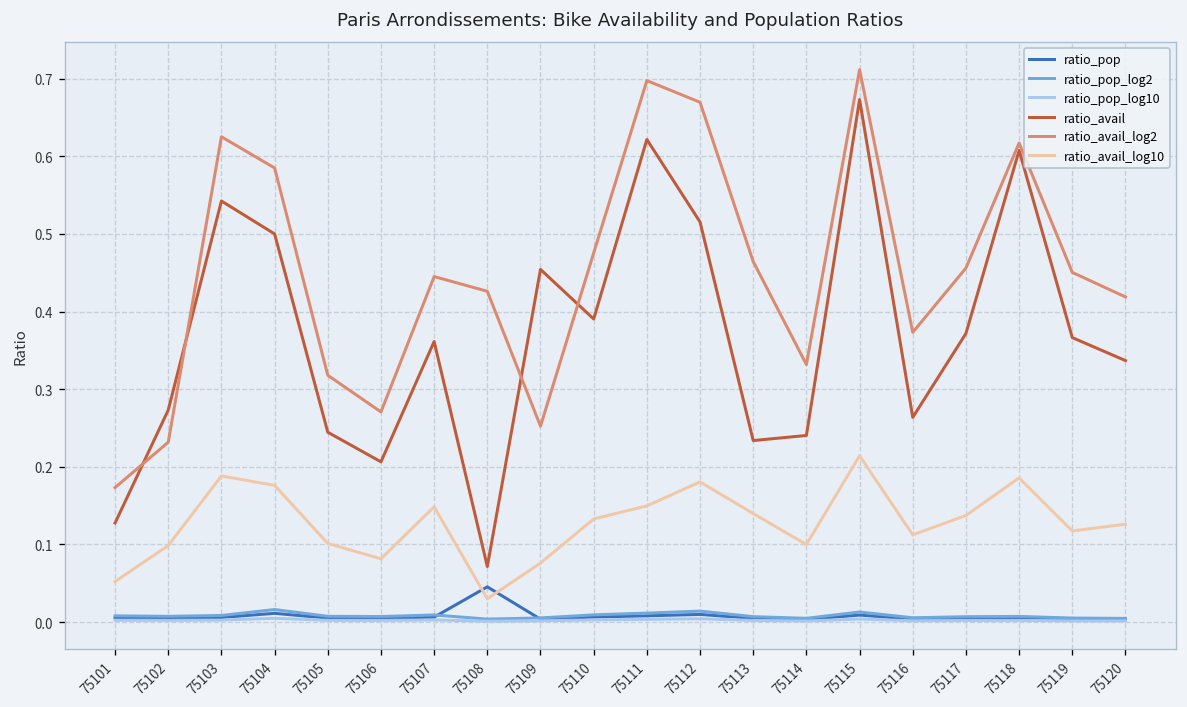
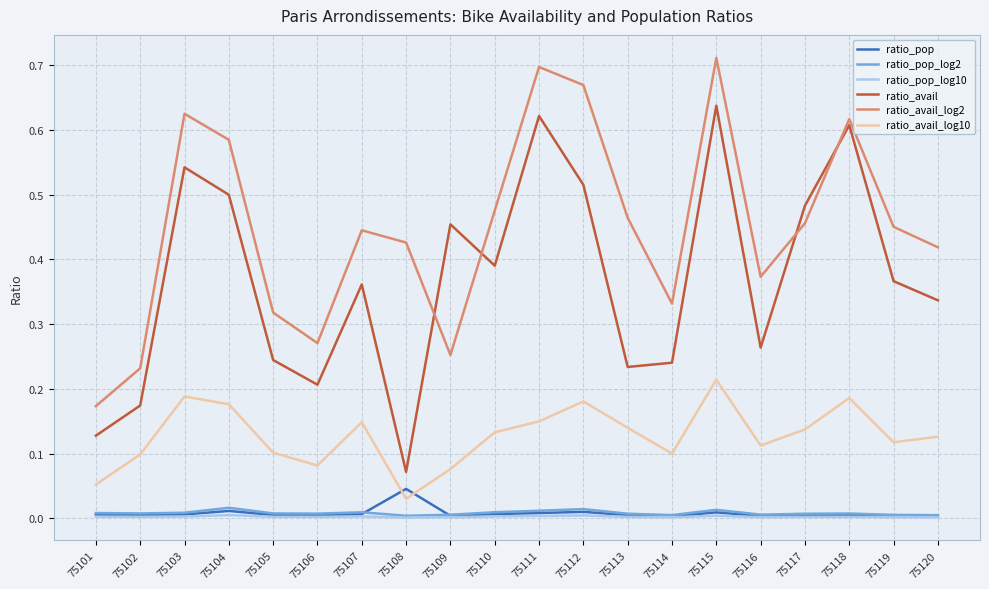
  {
    "ratio_pop": {
      "75104": 0.01,
      "75108": 0.05,
      "75112": 0.01,
      "75115": 0.01
    },
    "ratio_pop_log2": {
      "75104": 0.02,
      "75112": 0.01,
      "75115": 0.01
    },
    "ratio_pop_log10": {
      "75104": 0.00,
      "75111": 0.00,
      "75112": 0.00,
      "75115": 0.00
    },
    "ratio_avail": {
      "75101": 0.13,
-     "75102": 0.27,
+     "75102": 0.17,
      "75103": 0.54,
      "75104": 0.50,
      "75105": 0.24,
      "75106": 0.21,
      "75107": 0.36,
      "75108": 0.07,
      "75109": 0.45,
      "75110": 0.39,
      "75111": 0.62,
      "75112": 0.52,
      "75113": 0.23,
      "75114": 0.24,
-     "75115": 0.67,
+     "75115": 0.64,
      "75116": 0.26,
-     "75117": 0.37,
+     "75117": 0.48,
      "75118": 0.61,
      "75119": 0.37,
      "75120": 0.34
    },
    "ratio_avail_log2": {
      "75101": 0.17,
      "75102": 0.23,
      "75103": 0.63,
      "75104": 0.58,
      "75105": 0.32,
      "75106": 0.27,
      "75107": 0.45,
      "75108": 0.43,
      "75109": 0.25,
      "75110": 0.48,
      "75111": 0.70,
      "75112": 0.67,
      "75113": 0.46,
      "75114": 0.33,
      "75115": 0.71,
      "75116": 0.37,
      "75117": 0.46,
      "75118": 0.62,
      "75119": 0.45,
      "75120": 0.42
    },
    "ratio_avail_log10": {
      "75101": 0.05,
      "75102": 0.10,
      "75103": 0.19,
      "75104": 0.18,
      "75105": 0.10,
      "75106": 0.08,
      "75107": 0.15,
      "75108": 0.03,
      "75109": 0.08,
      "75110": 0.13,
      "75111": 0.15,
      "75112": 0.18,
      "75113": 0.14,
      "75114": 0.10,
      "75115": 0.21,
      "75116": 0.11,
      "75117": 0.14,
      "75118": 0.19,
      "75119": 0.12,
      "75120": 0.13
    }
  }
